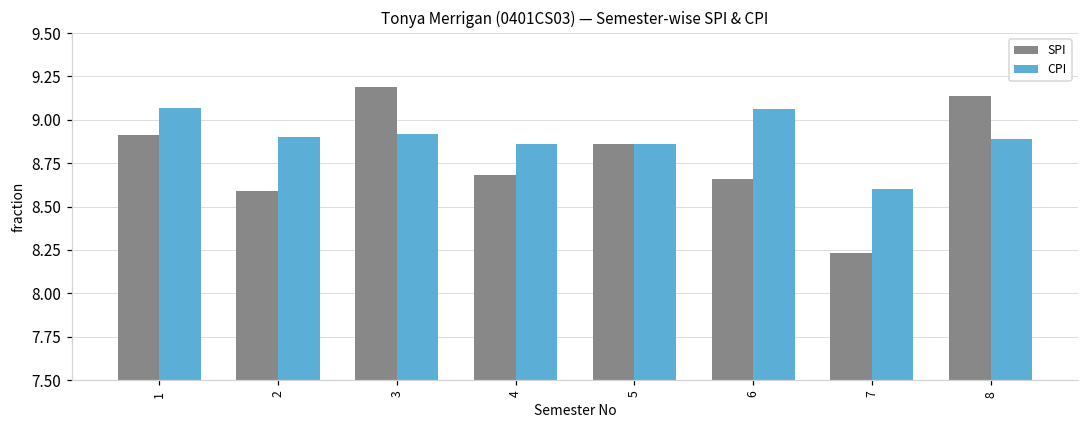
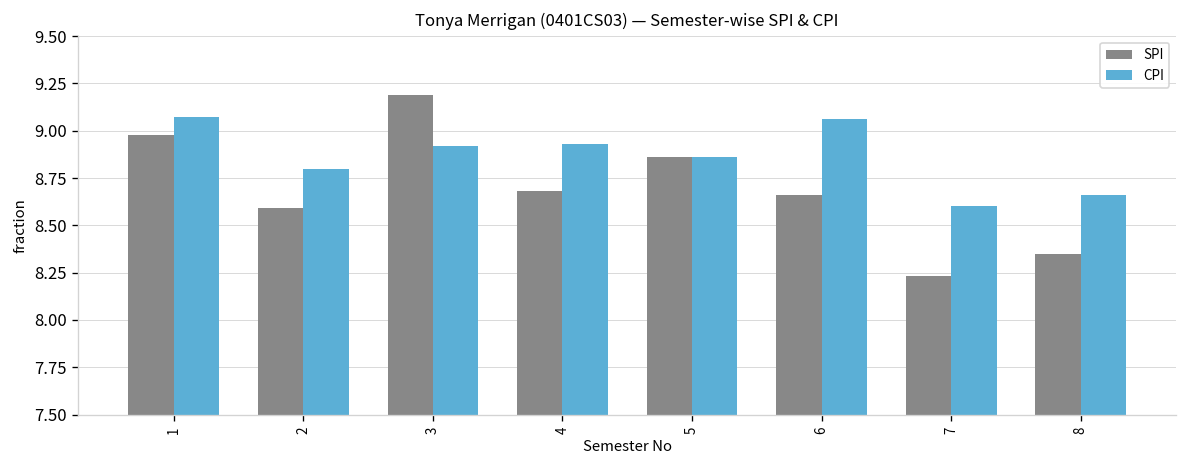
  {
    "SPI": {
-     "1": 8.91,
+     "1": 8.98,
      "2": 8.59,
      "3": 9.19,
      "4": 8.68,
      "5": 8.86,
      "6": 8.66,
      "7": 8.23,
-     "8": 9.14
+     "8": 8.35
    },
    "CPI": {
      "1": 9.07,
-     "2": 8.9,
+     "2": 8.8,
      "3": 8.92,
-     "4": 8.86,
+     "4": 8.93,
      "5": 8.86,
      "6": 9.06,
      "7": 8.60,
-     "8": 8.89
+     "8": 8.66
    }
  }
